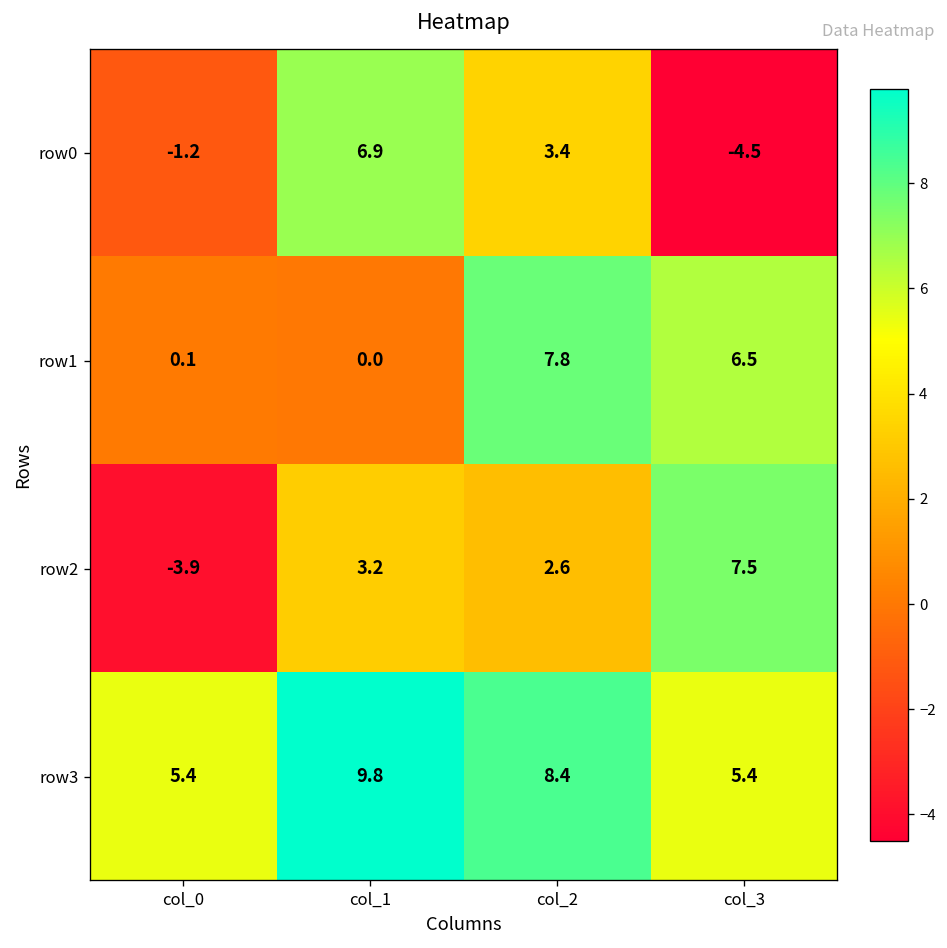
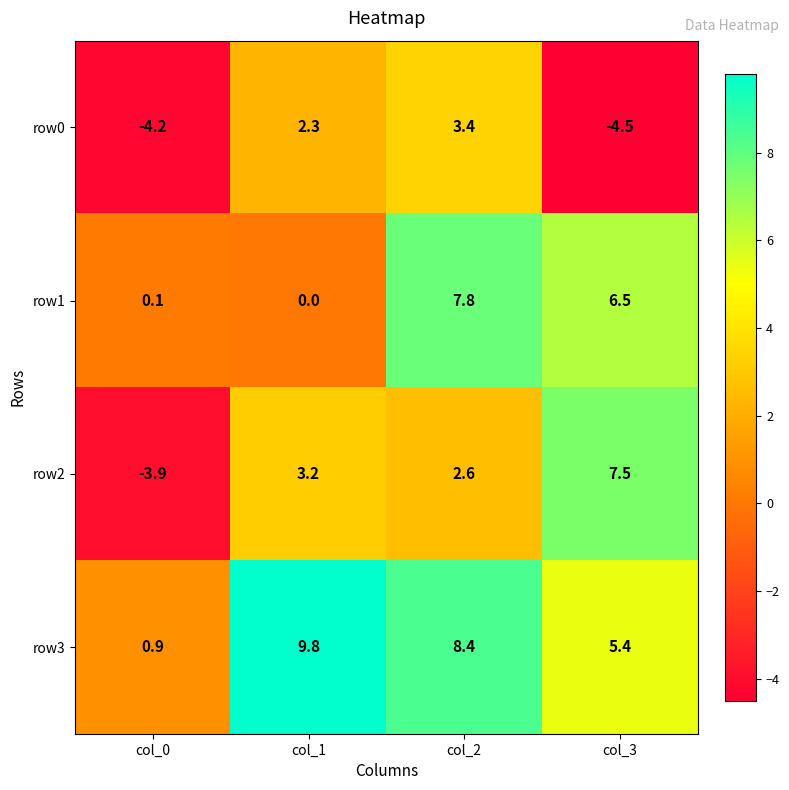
  {
    "row0": {
-     "col_0": -1.2,
-     "col_1": 6.9,
+     "col_0": -4.2,
+     "col_1": 2.3,
      "col_2": 3.4,
      "col_3": -4.5
    },
    "row1": {
      "col_0": 0.1,
      "col_1": 0.0,
      "col_2": 7.8,
      "col_3": 6.5
    },
    "row2": {
      "col_0": -3.9,
      "col_1": 3.2,
      "col_2": 2.6,
      "col_3": 7.5
    },
    "row3": {
-     "col_0": 5.4,
+     "col_0": 0.9,
      "col_1": 9.8,
      "col_2": 8.4,
      "col_3": 5.4
    }
  }
